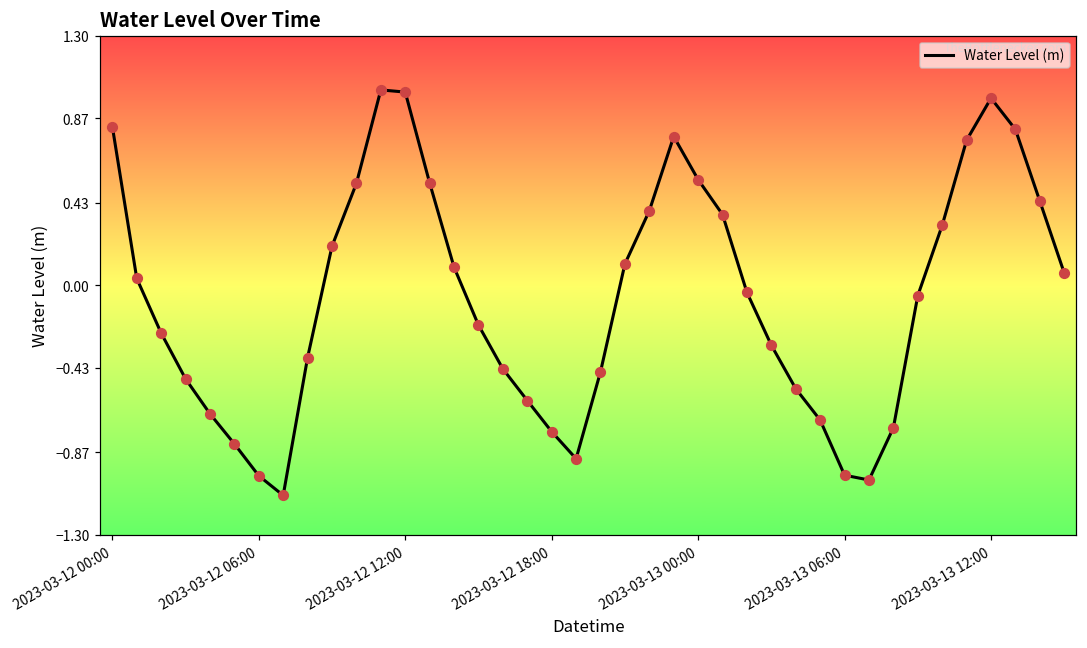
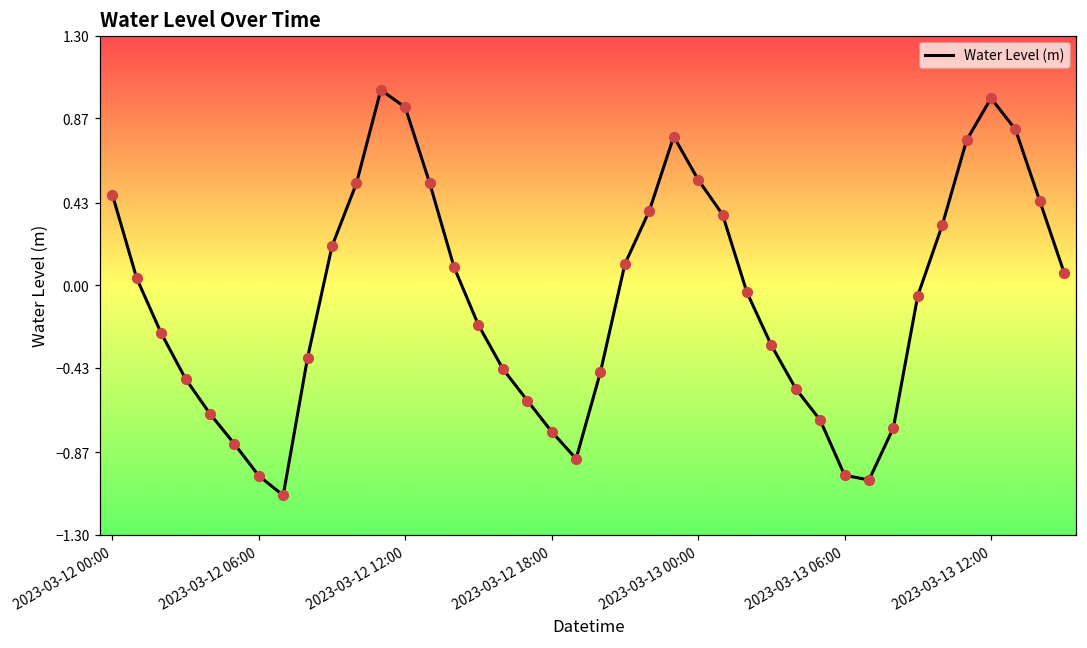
  {
-   "2023-03-12 00:00": 0.83,
+   "2023-03-12 00:00": 0.47,
    "2023-03-12 06:00": -0.99,
-   "2023-03-12 12:00": 1.01,
+   "2023-03-12 12:00": 0.93,
    "2023-03-12 18:00": -0.76,
    "2023-03-13 00:00": 0.55,
    "2023-03-13 06:00": -0.99,
    "2023-03-13 12:00": 0.97
  }
